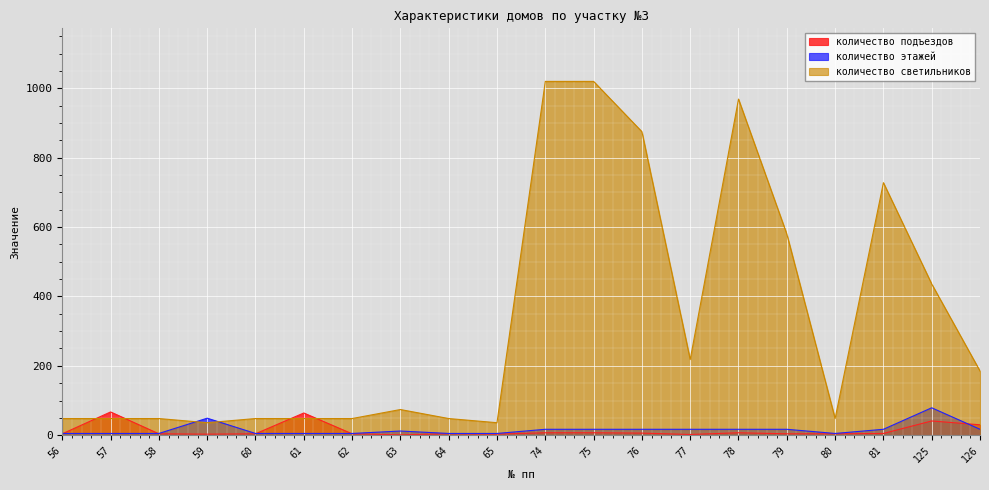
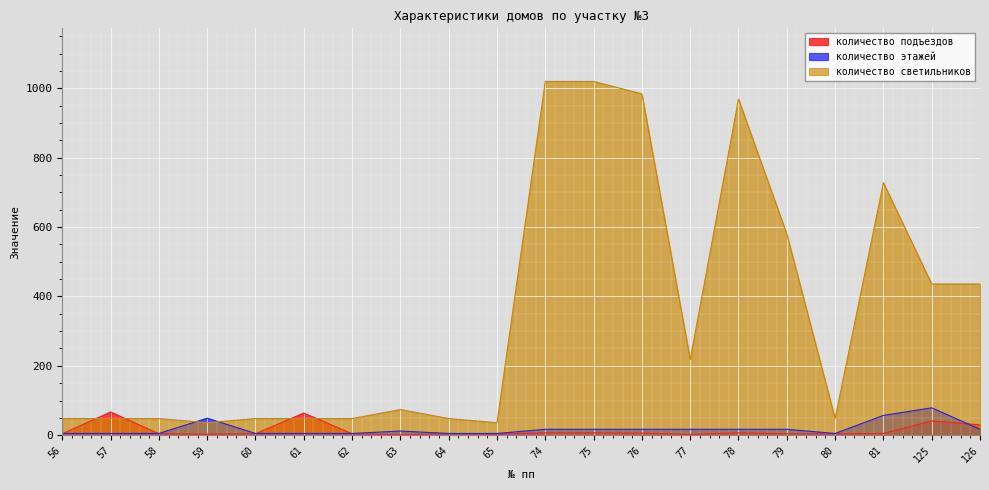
  {
    "количество подъездов": {
      "57": 70,
      "59": 0,
      "61": 60,
      "63": 0,
      "74": 10,
      "75": 10,
      "76": 10,
      "77": 0,
      "78": 10,
      "79": 0,
      "81": 10,
      "125": 40,
      "126": 30
    },
    "количество этажей": {
      "57": 10,
      "59": 50,
      "61": 10,
      "63": 10,
      "74": 20,
      "75": 20,
      "76": 20,
      "77": 20,
      "78": 20,
      "79": 20,
-     "81": 20,
+     "81": 60,
      "125": 80,
      "126": 20
    },
    "количество светильников": {
      "56": 50,
      "57": 50,
      "58": 50,
      "59": 40,
      "60": 50,
      "61": 50,
      "62": 50,
      "63": 70,
      "64": 50,
      "65": 40,
      "74": 1020,
      "75": 1020,
-     "76": 880,
+     "76": 980,
      "77": 220,
      "78": 970,
      "79": 580,
      "80": 50,
      "81": 730,
      "125": 440,
-     "126": 190
+     "126": 440
    }
  }
